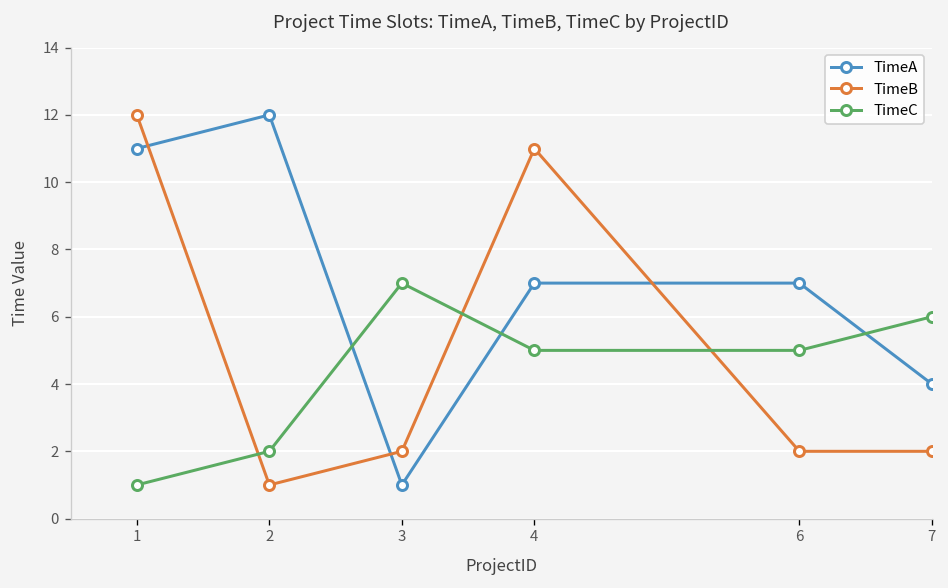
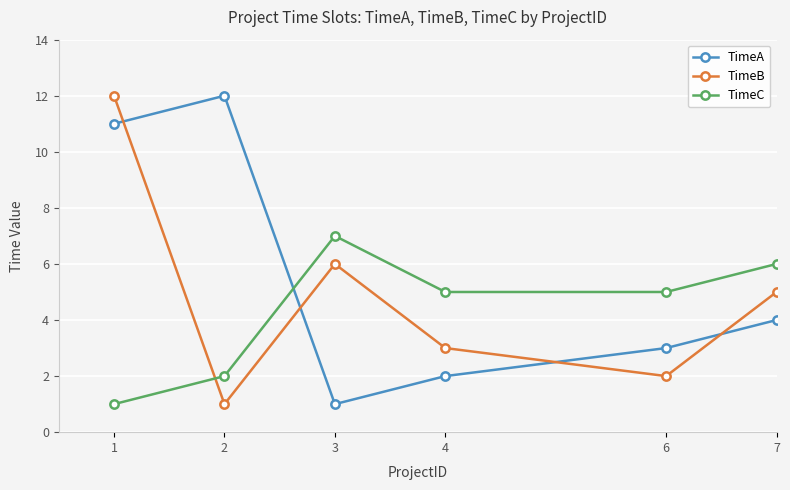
  {
    "TimeA": {
      "1": 11,
      "2": 12,
      "3": 1,
-     "4": 7,
-     "6": 7,
+     "4": 2,
+     "6": 3,
      "7": 4
    },
    "TimeB": {
      "1": 12,
      "2": 1,
-     "3": 2,
-     "4": 11,
+     "3": 6,
+     "4": 3,
      "6": 2,
-     "7": 2
+     "7": 5
    },
    "TimeC": {
      "1": 1,
      "2": 2,
      "3": 7,
      "4": 5,
      "6": 5,
      "7": 6
    }
  }
